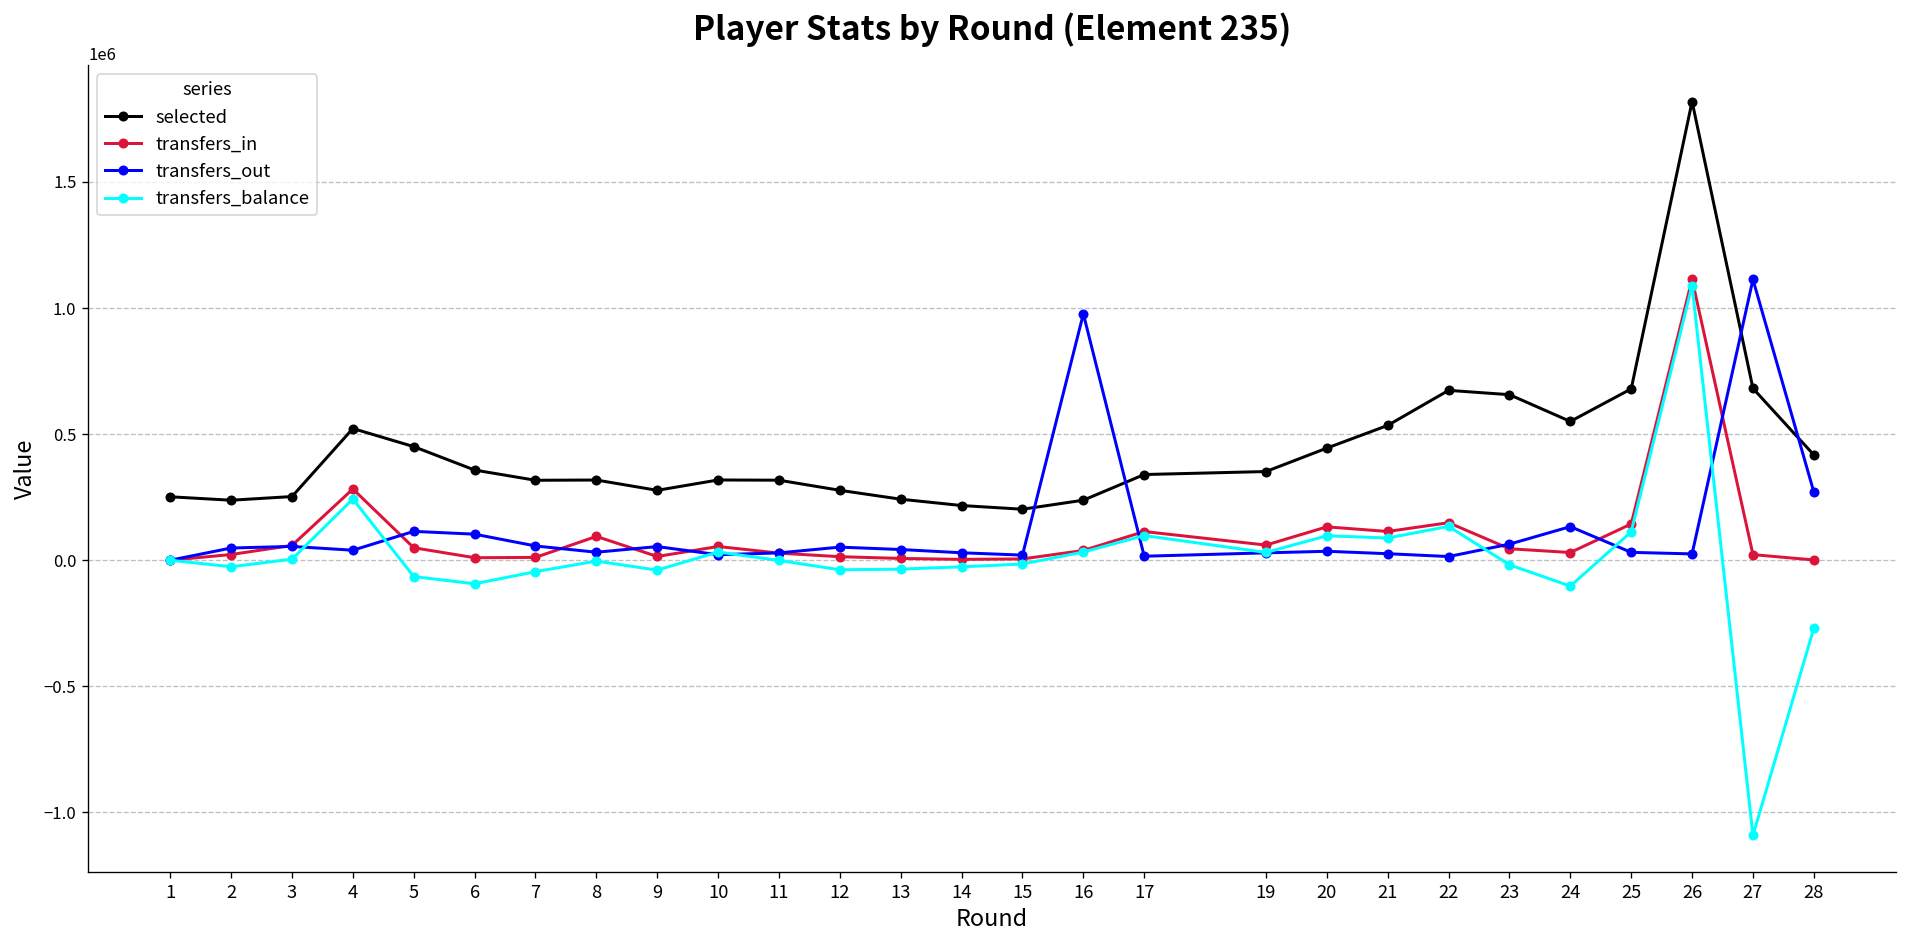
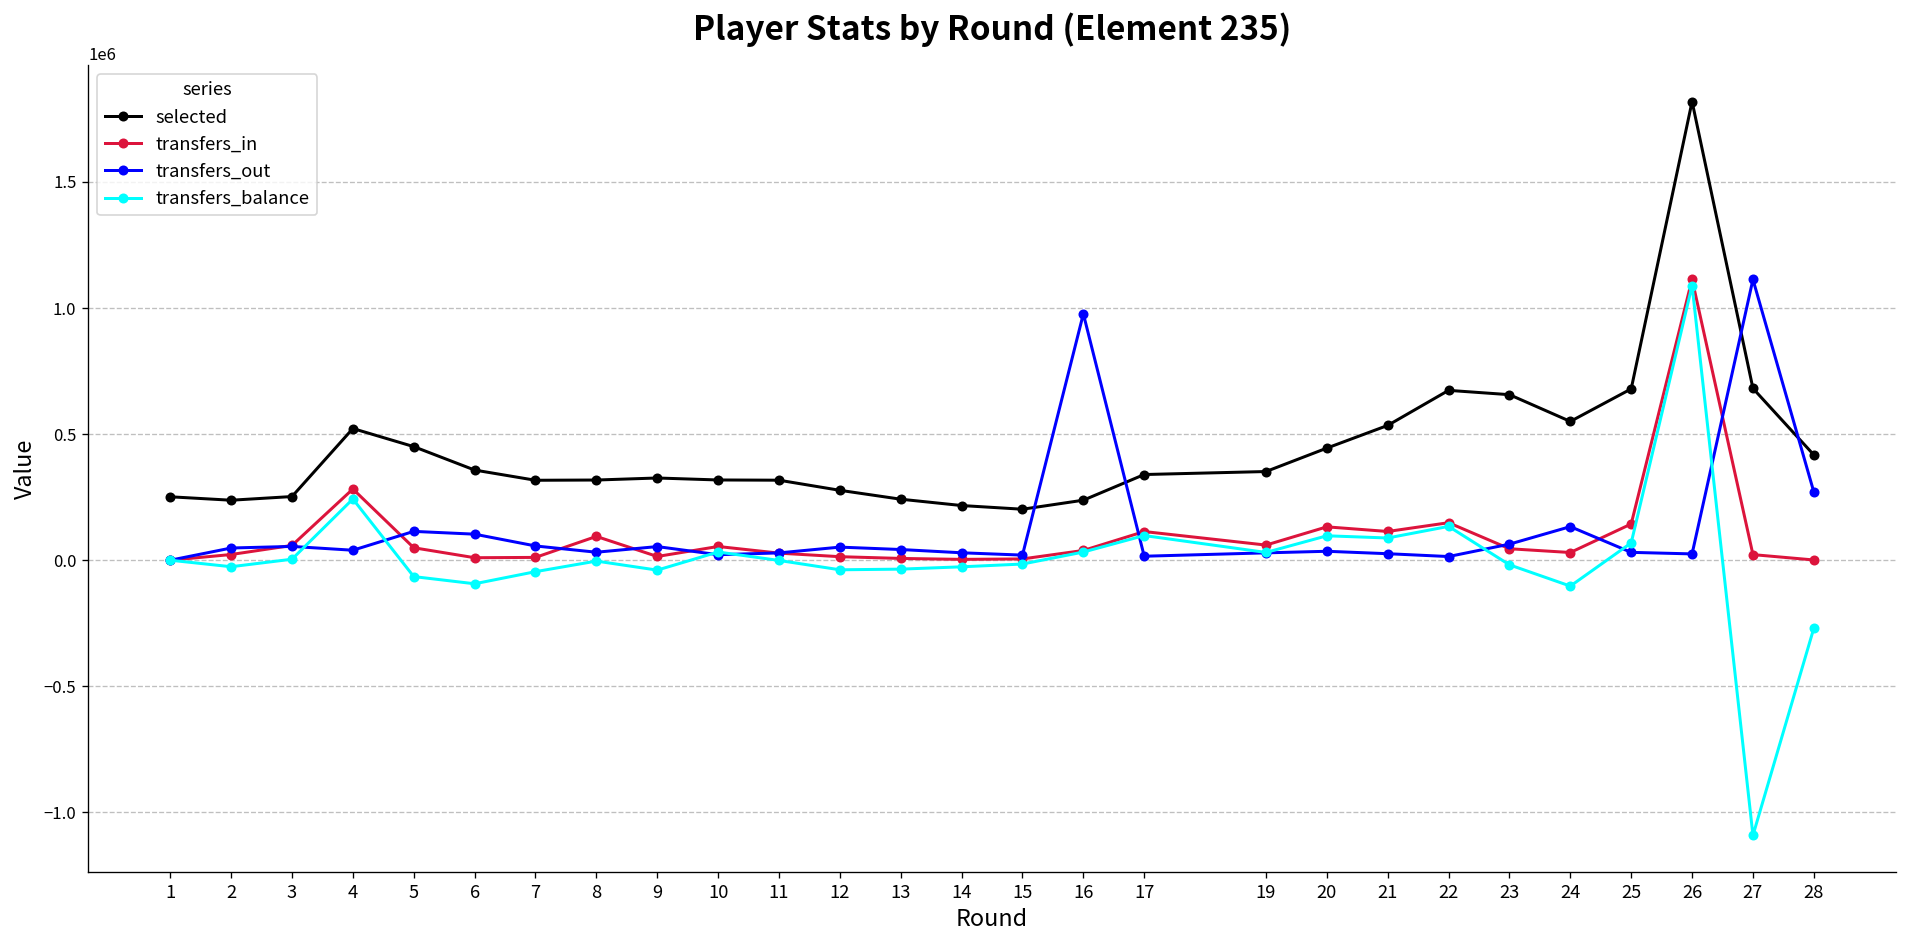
  {
    "selected": {
      "1": 250000,
      "2": 240000,
      "3": 250000,
      "4": 520000,
      "5": 450000,
      "6": 360000,
      "7": 320000,
      "8": 320000,
-     "9": 280000,
+     "9": 330000,
      "10": 320000,
      "11": 320000,
      "12": 280000,
      "13": 240000,
      "14": 220000,
      "15": 200000,
      "16": 240000,
      "17": 340000,
      "19": 350000,
      "20": 440000,
      "21": 530000,
      "22": 670000,
      "23": 660000,
      "24": 550000,
      "25": 680000,
      "26": 1820000,
      "27": 680000,
      "28": 420000
    },
    "transfers_in": {
      "2": 20000,
      "4": 280000,
      "5": 50000,
      "6": 10000,
      "7": 10000,
      "8": 90000,
      "9": 10000,
      "10": 50000,
      "12": 10000,
      "13": 10000,
      "14": 0,
      "15": 10000,
      "17": 110000,
      "19": 60000,
      "20": 130000,
      "21": 110000,
      "22": 150000,
      "23": 50000,
      "24": 30000,
      "25": 140000,
      "26": 1110000,
      "27": 20000,
      "28": 0
    },
    "transfers_out": {
      "2": 50000,
      "4": 40000,
      "5": 110000,
      "6": 100000,
      "7": 60000,
      "8": 30000,
      "9": 50000,
      "12": 50000,
      "13": 40000,
      "14": 30000,
      "15": 20000,
      "16": 980000,
      "17": 20000,
      "20": 40000,
      "21": 30000,
      "22": 10000,
      "23": 60000,
      "24": 130000,
      "25": 30000,
      "26": 30000,
      "27": 1110000,
      "28": 270000
    },
    "transfers_balance": {
      "2": -30000,
      "3": 0,
      "4": 240000,
      "5": -60000,
      "6": -90000,
      "7": -50000,
      "8": 0,
      "9": -40000,
      "11": 0,
      "12": -40000,
      "13": -40000,
      "14": -30000,
      "15": -20000,
      "17": 100000,
      "20": 100000,
      "21": 90000,
      "22": 130000,
      "23": -20000,
      "24": -100000,
-     "25": 110000,
+     "25": 70000,
      "26": 1090000,
      "27": -1090000,
      "28": -270000
    }
  }
